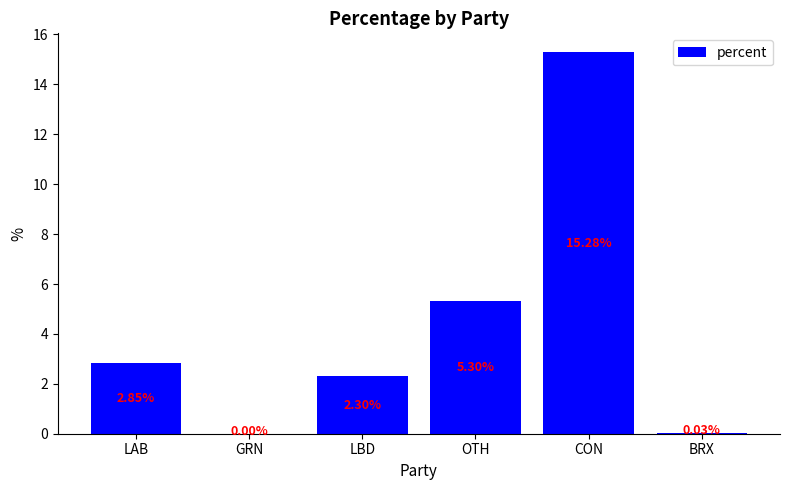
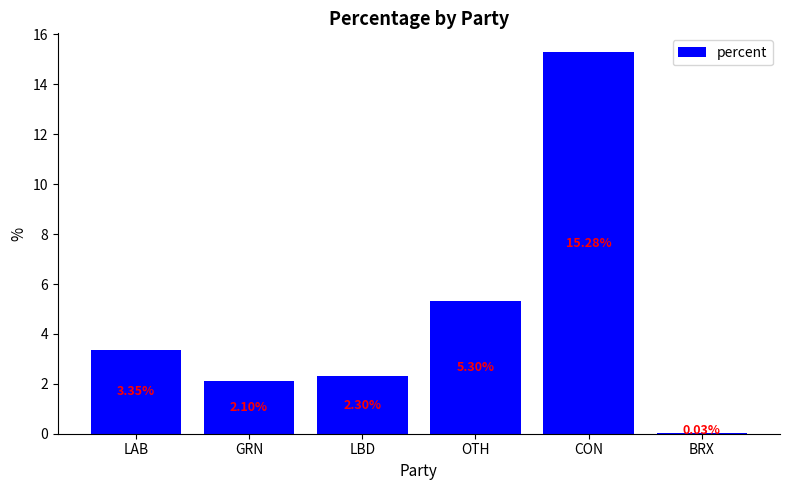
  {
-   "LAB": "2.85%",
-   "GRN": "0.00%",
+   "LAB": "3.35%",
+   "GRN": "2.10%",
    "LBD": "2.30%",
    "OTH": "5.30%",
    "CON": "15.28%",
    "BRX": "0.03%"
  }
